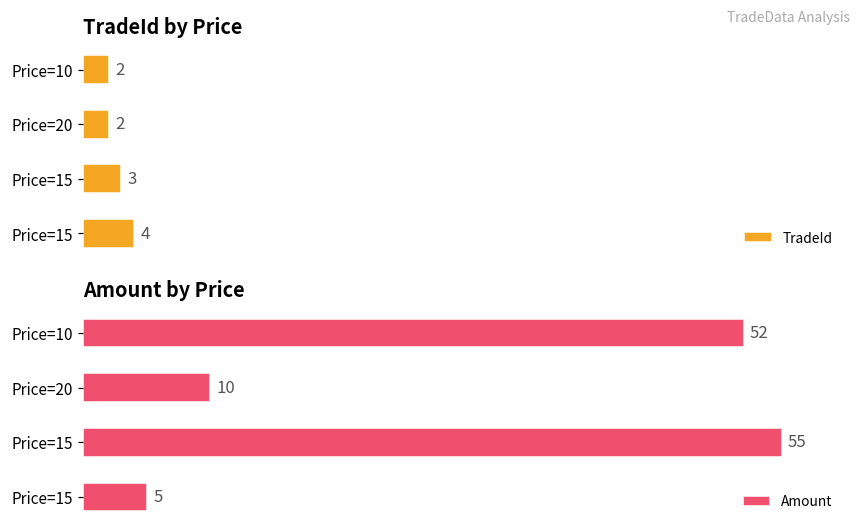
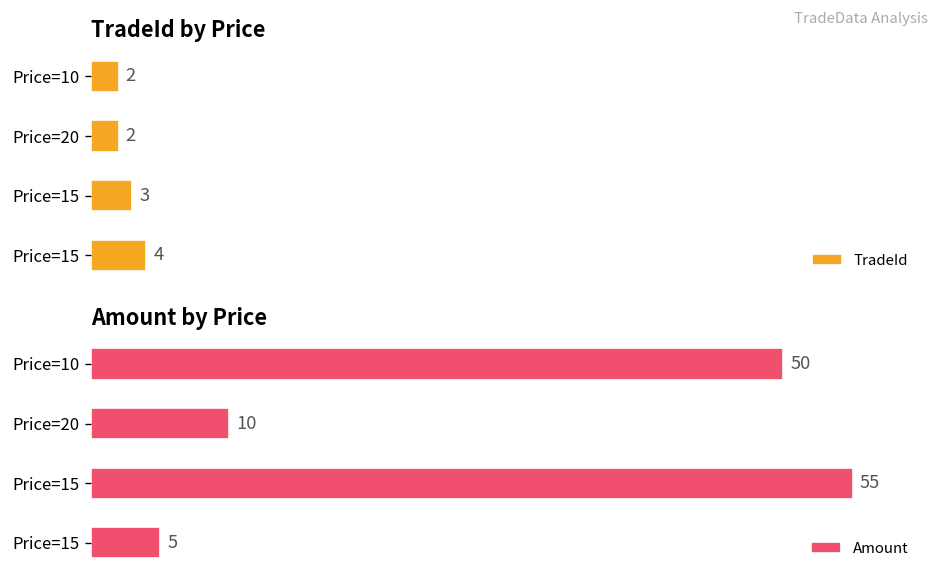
  {
    "TradeId by Price": {
      "Price=10": 2,
      "Price=20": 2
    },
    "Amount by Price": {
-     "Price=10": 52,
+     "Price=10": 50,
      "Price=20": 10
    }
  }
